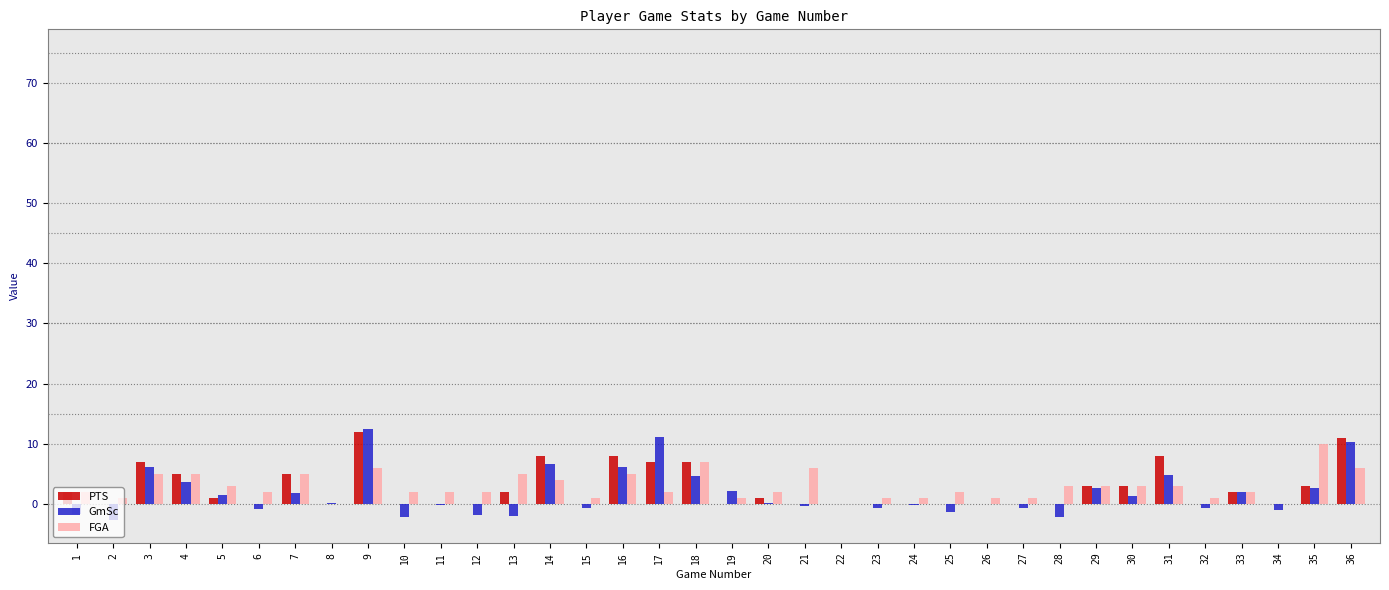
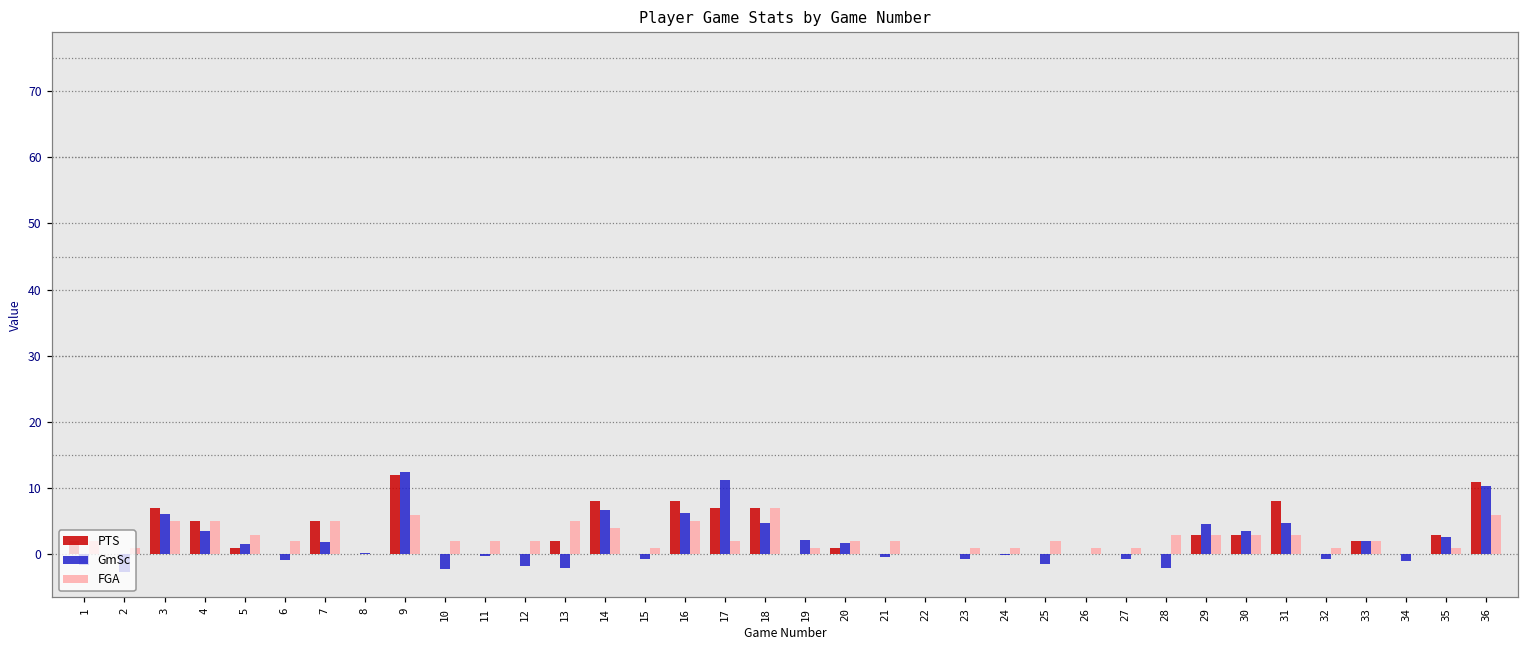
  {
    "PTS": {
      "3": 7,
      "4": 5,
      "5": 1,
      "6": 0,
      "7": 5,
      "8": 0,
      "9": 12,
      "10": 0,
      "11": 0,
      "12": 0,
      "13": 2,
      "14": 8,
      "15": 0,
      "16": 8,
      "17": 7,
      "18": 7,
      "19": 0,
      "20": 1,
      "21": 0,
      "22": 0,
      "23": 0,
      "24": 0,
      "25": 0,
      "26": 0,
      "27": 0,
      "28": 0,
      "29": 3,
      "30": 3,
      "31": 8,
      "32": 0,
      "33": 2,
      "34": 0,
      "35": 3,
      "36": 11
    },
    "GmSc": {
      "3": 6,
      "4": 4,
      "5": 2,
      "6": -1,
      "7": 2,
      "9": 12,
      "10": -2,
      "12": -2,
      "13": -2,
      "14": 7,
      "15": -1,
      "16": 6,
      "17": 11,
      "18": 5,
      "19": 2,
-     "20": 0,
+     "20": 2,
      "22": 0,
      "23": -1,
      "25": -1,
      "26": 0,
      "27": -1,
      "28": -2,
-     "29": 3,
-     "30": 1,
+     "29": 5,
+     "30": 4,
      "31": 5,
      "32": -1,
      "33": 2,
      "34": -1,
      "35": 3,
      "36": 10
    },
    "FGA": {
      "3": 5,
      "4": 5,
      "5": 3,
      "6": 2,
      "7": 5,
      "8": 0,
      "9": 6,
      "10": 2,
      "11": 2,
      "12": 2,
      "13": 5,
      "14": 4,
      "15": 1,
      "16": 5,
      "17": 2,
      "18": 7,
      "19": 1,
      "20": 2,
-     "21": 6,
+     "21": 2,
      "22": 0,
      "23": 1,
      "24": 1,
      "25": 2,
      "26": 1,
      "27": 1,
      "28": 3,
      "29": 3,
      "30": 3,
      "31": 3,
      "32": 1,
      "33": 2,
      "34": 0,
-     "35": 10,
+     "35": 1,
      "36": 6
    }
  }
